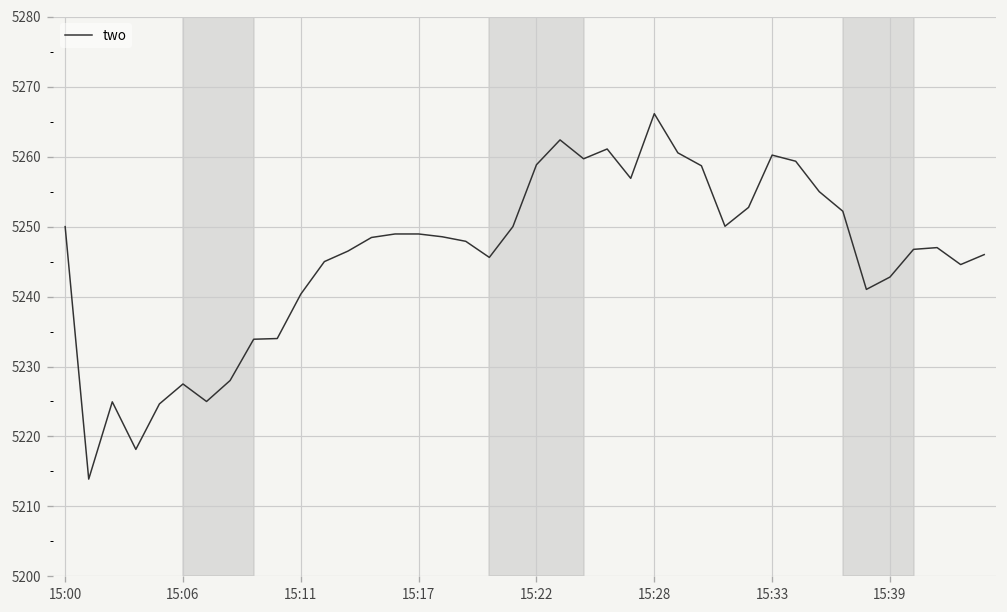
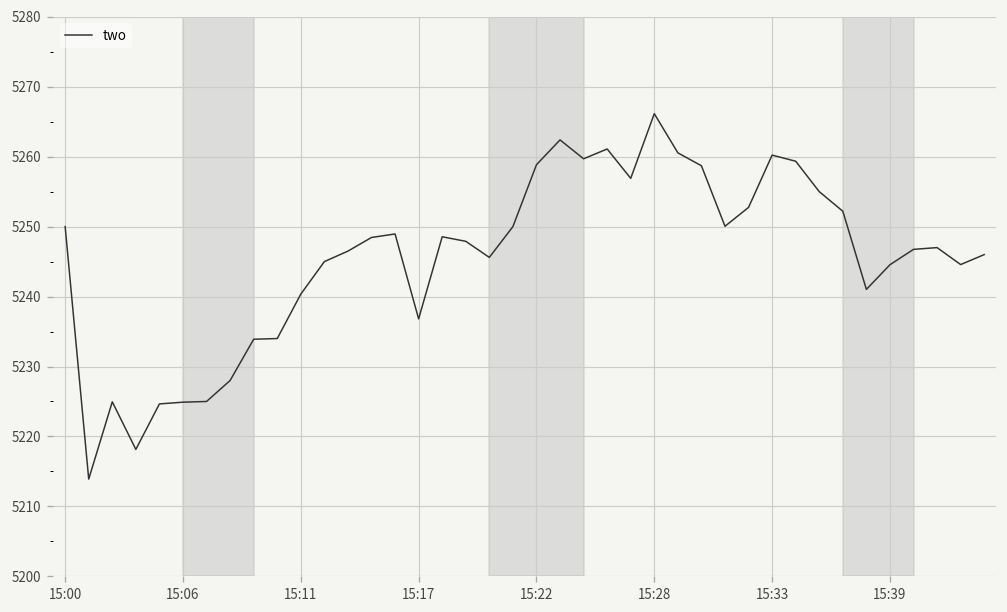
  {
    "15:00": 5250,
-   "15:06": 5228,
+   "15:06": 5225,
    "15:11": 5240,
-   "15:17": 5249,
+   "15:17": 5237,
    "15:22": 5259,
    "15:28": 5266,
    "15:33": 5260,
-   "15:39": 5243
+   "15:39": 5245
  }
